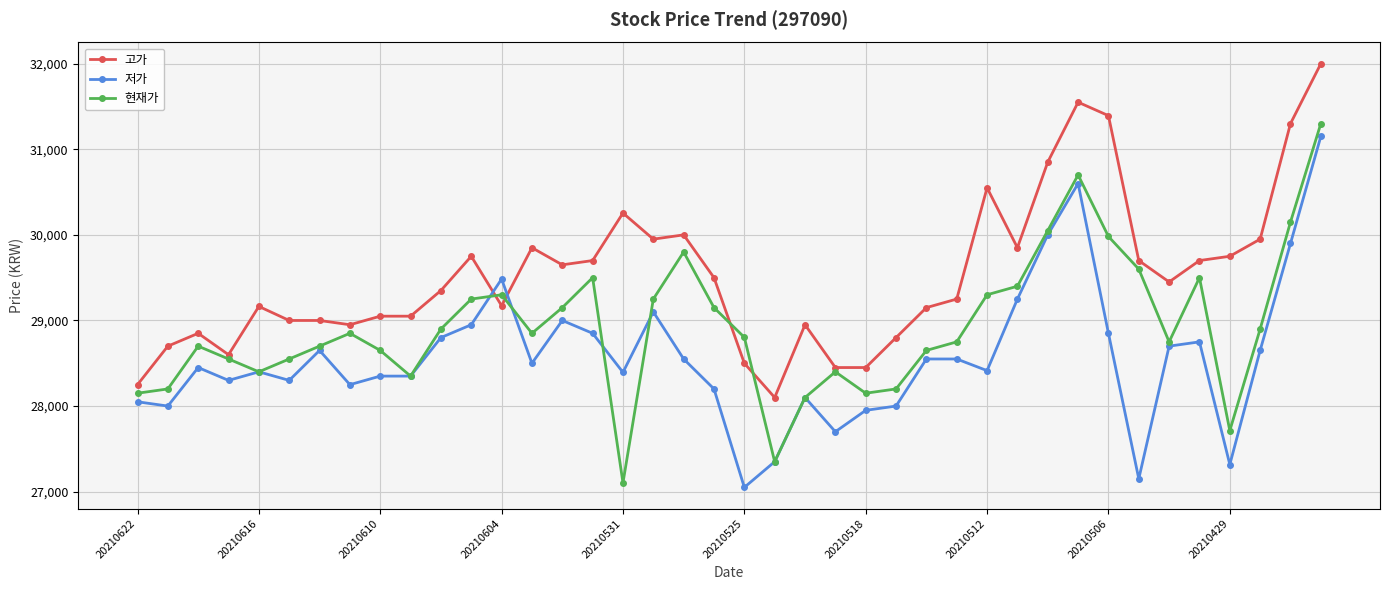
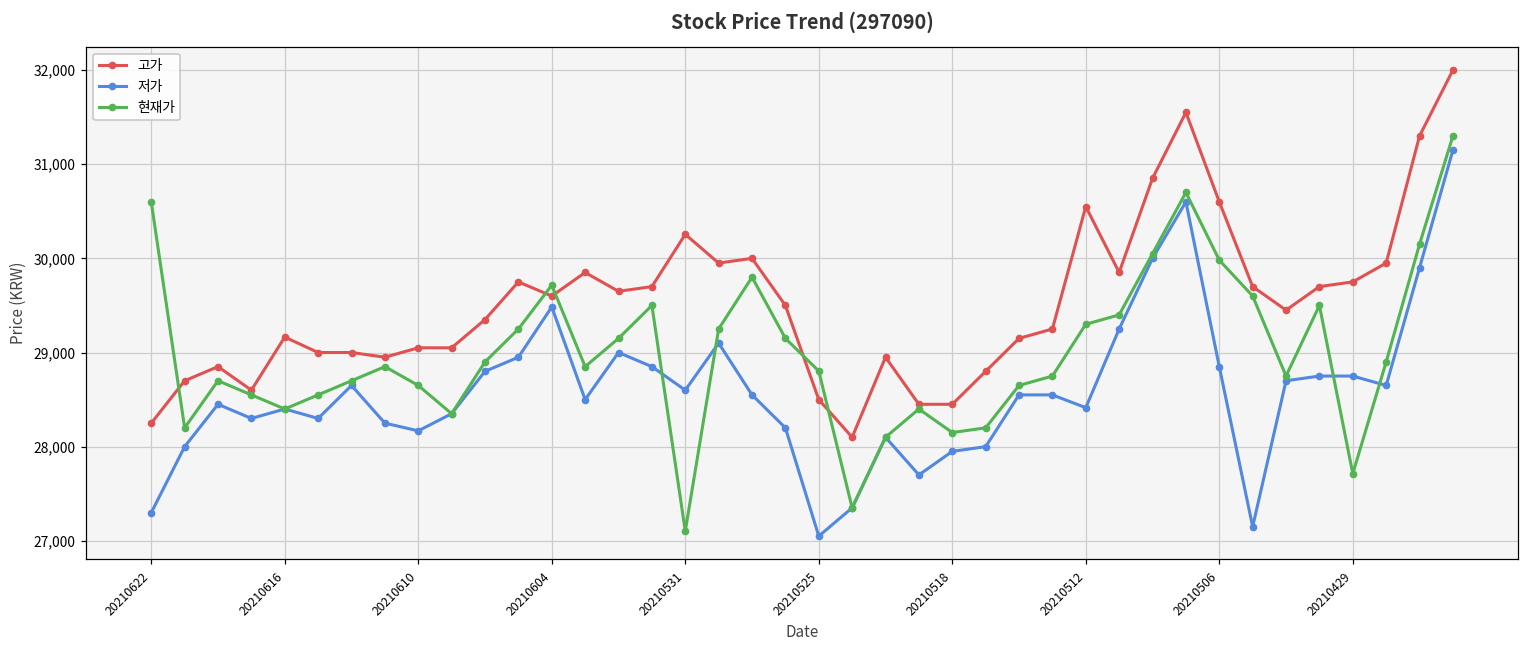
  {
    "고가": {
      "20210622": "28,300",
      "20210616": "29,200",
      "20210610": "29,100",
-     "20210604": "29,200",
+     "20210604": "29,600",
      "20210531": "30,300",
      "20210525": "28,500",
      "20210518": "28,500",
      "20210512": "30,600",
-     "20210506": "31,400",
+     "20210506": "30,600",
      "20210429": "29,800"
    },
    "저가": {
-     "20210622": "28,100",
-     "20210610": "28,400",
+     "20210622": "27,300",
+     "20210610": "28,200",
      "20210604": "29,500",
-     "20210531": "28,400",
+     "20210531": "28,600",
      "20210525": "27,100",
      "20210518": "28,000",
      "20210512": "28,400",
      "20210506": "28,900",
-     "20210429": "27,300"
+     "20210429": "28,800"
    },
    "현재가": {
-     "20210622": "28,200",
+     "20210622": "30,600",
      "20210610": "28,700",
-     "20210604": "29,300",
+     "20210604": "29,700",
      "20210531": "27,100",
      "20210525": "28,800",
      "20210518": "28,200",
      "20210512": "29,300",
      "20210506": "30,000",
      "20210429": "27,700"
    }
  }
